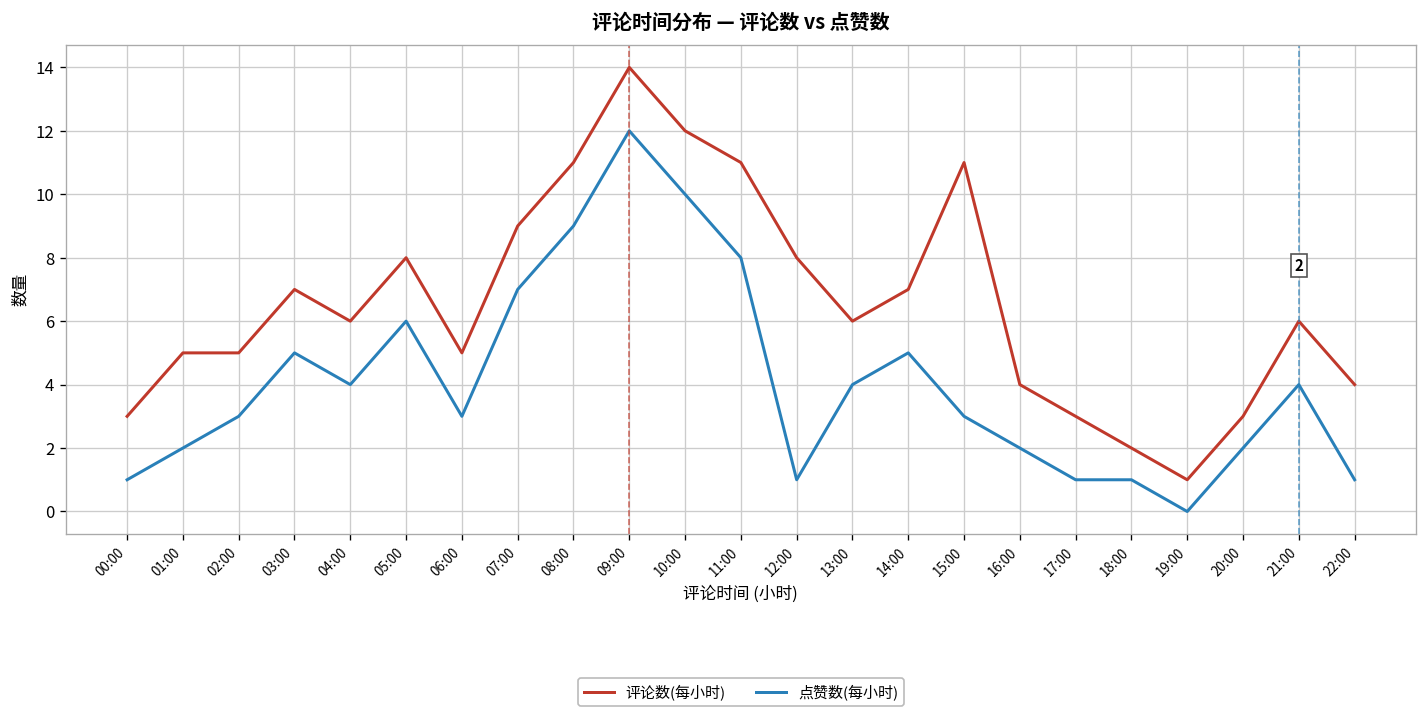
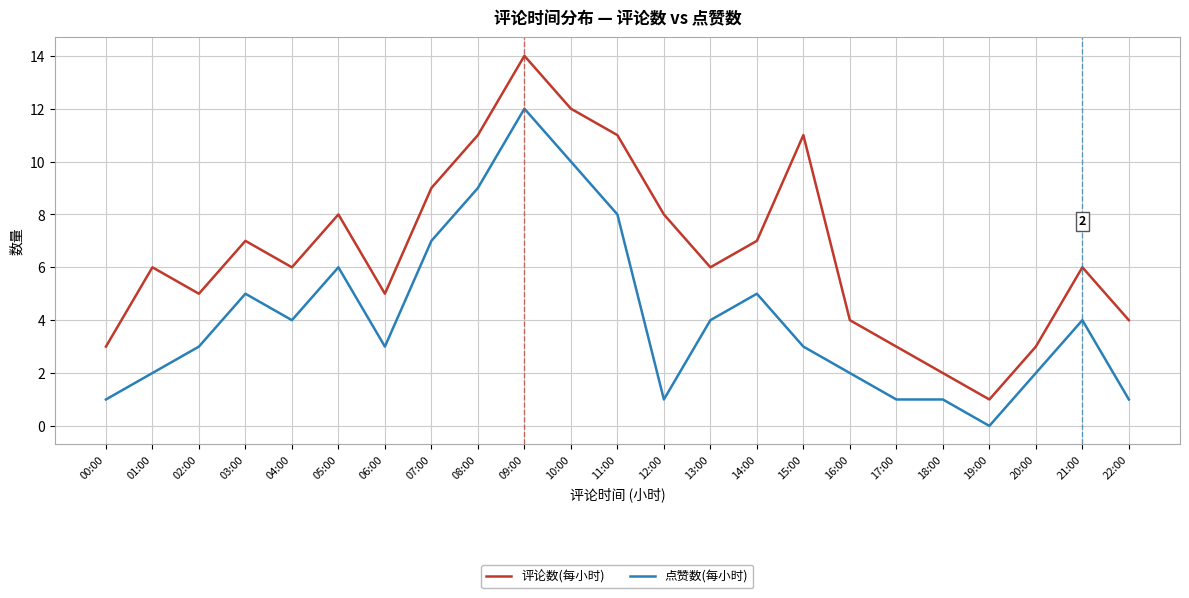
  {
    "评论数(每小时)": {
      "00:00": 3,
-     "01:00": 5,
+     "01:00": 6,
      "02:00": 5,
      "03:00": 7,
      "04:00": 6,
      "05:00": 8,
      "06:00": 5,
      "07:00": 9,
      "08:00": 11,
      "09:00": 14,
      "10:00": 12,
      "11:00": 11,
      "12:00": 8,
      "13:00": 6,
      "14:00": 7,
      "15:00": 11,
      "16:00": 4,
      "17:00": 3,
      "18:00": 2,
      "19:00": 1,
      "20:00": 3,
      "21:00": 6,
      "22:00": 4
    },
    "点赞数(每小时)": {
      "00:00": 1,
      "01:00": 2,
      "02:00": 3,
      "03:00": 5,
      "04:00": 4,
      "05:00": 6,
      "06:00": 3,
      "07:00": 7,
      "08:00": 9,
      "09:00": 12,
      "10:00": 10,
      "11:00": 8,
      "12:00": 1,
      "13:00": 4,
      "14:00": 5,
      "15:00": 3,
      "16:00": 2,
      "17:00": 1,
      "18:00": 1,
      "19:00": 0,
      "20:00": 2,
      "21:00": 4,
      "22:00": 1
    }
  }
